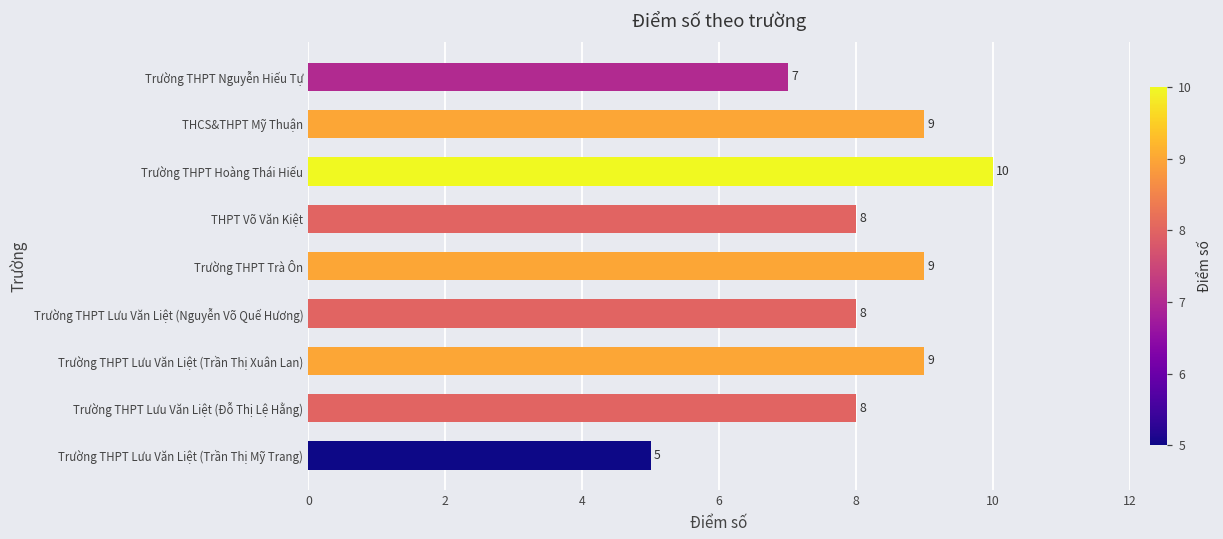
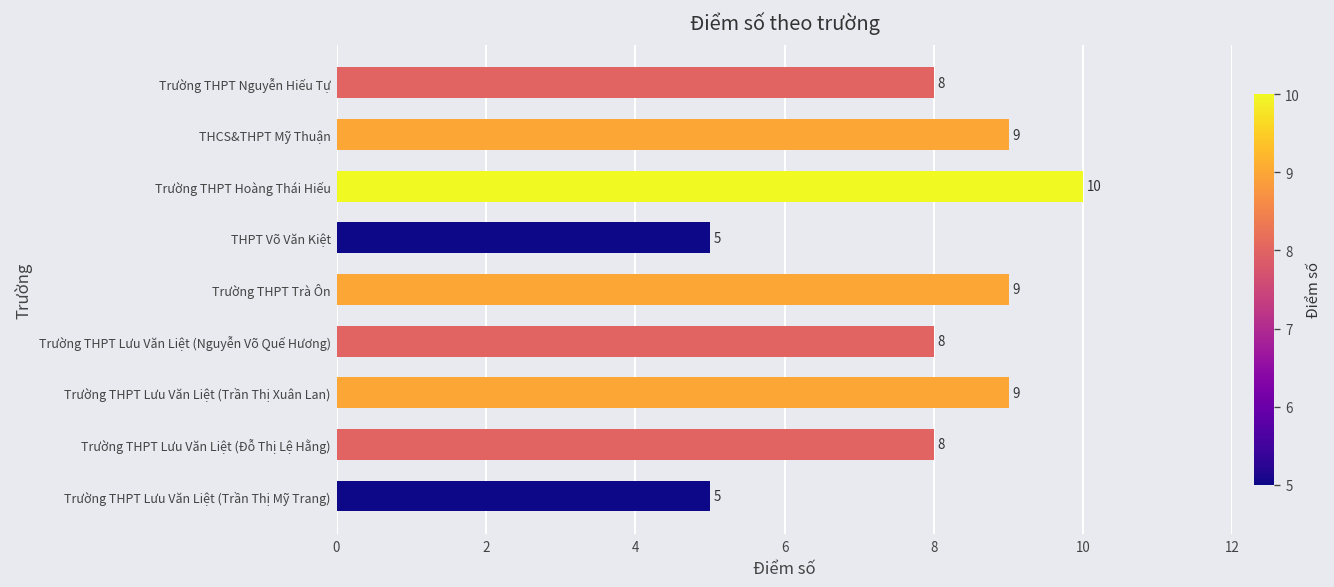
  {
-   "Trường THPT Nguyễn Hiếu Tự": 7,
+   "Trường THPT Nguyễn Hiếu Tự": 8,
    "THCS&THPT Mỹ Thuận": 9,
    "Trường THPT Hoàng Thái Hiếu": 10,
-   "THPT Võ Văn Kiệt": 8,
+   "THPT Võ Văn Kiệt": 5,
    "Trường THPT Trà Ôn": 9,
    "Trường THPT Lưu Văn Liệt (Nguyễn Võ Quế Hương)": 8,
    "Trường THPT Lưu Văn Liệt (Trần Thị Xuân Lan)": 9,
    "Trường THPT Lưu Văn Liệt (Đỗ Thị Lệ Hằng)": 8,
    "Trường THPT Lưu Văn Liệt (Trần Thị Mỹ Trang)": 5
  }
